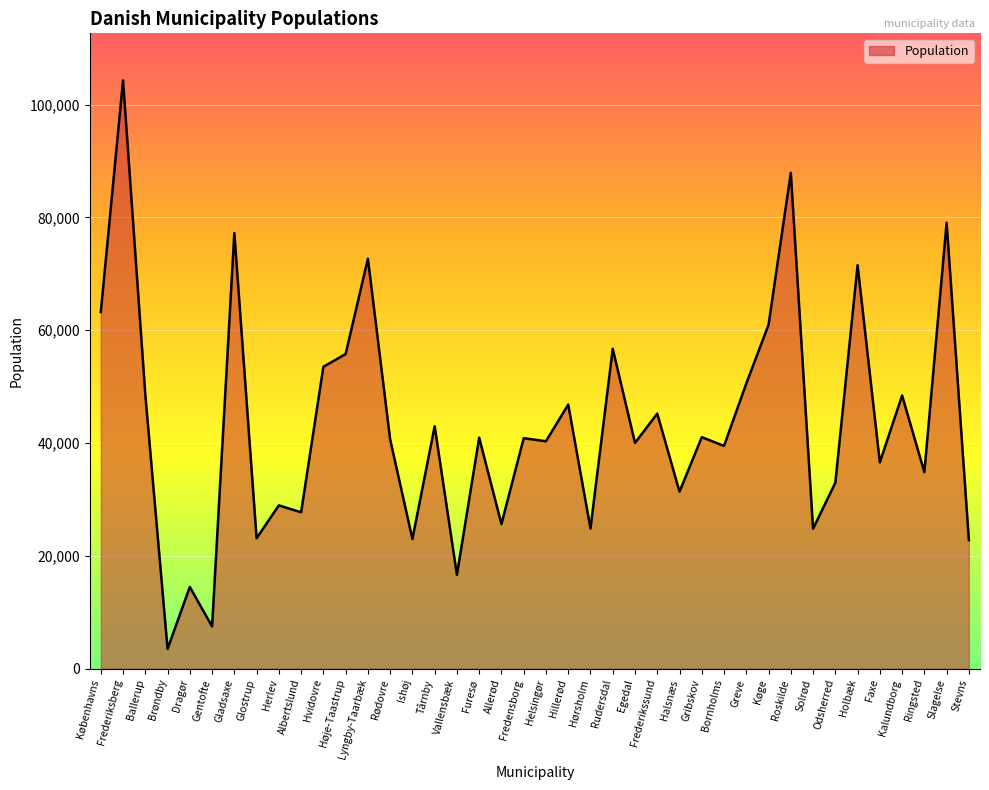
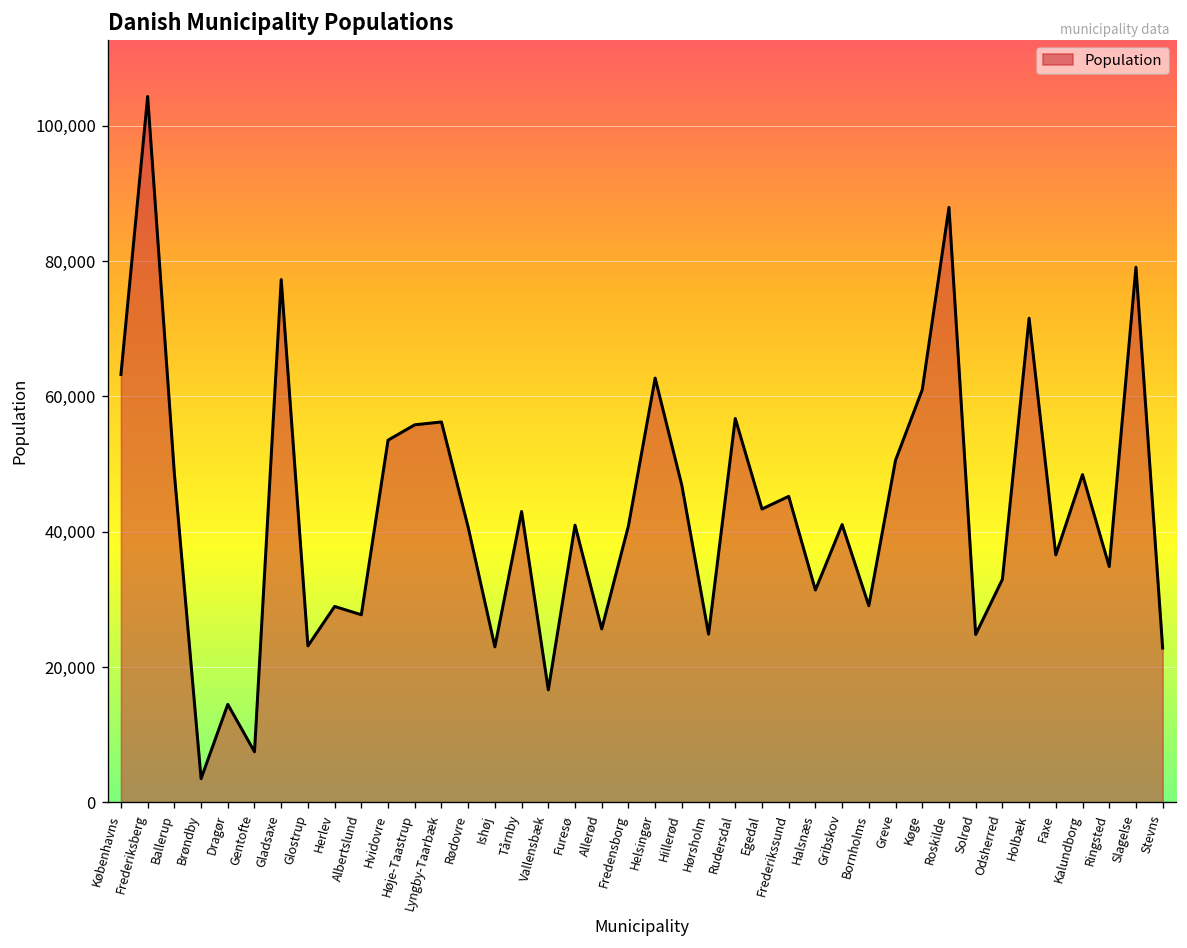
  {
    "Københavns": "63,000",
    "Frederiksberg": "104,000",
    "Ballerup": "49,000",
    "Brøndby": "4,000",
    "Dragør": "14,000",
    "Gentofte": "7,000",
    "Gladsaxe": "77,000",
    "Glostrup": "23,000",
    "Herlev": "29,000",
    "Albertslund": "28,000",
    "Hvidovre": "54,000",
    "Høje-Taastrup": "56,000",
-   "Lyngby-Taarbæk": "73,000",
+   "Lyngby-Taarbæk": "56,000",
    "Rødovre": "41,000",
    "Ishøj": "23,000",
    "Tårnby": "43,000",
    "Vallensbæk": "17,000",
    "Furesø": "41,000",
    "Allerød": "26,000",
    "Fredensborg": "41,000",
-   "Helsingør": "40,000",
+   "Helsingør": "63,000",
    "Hillerød": "47,000",
    "Hørsholm": "25,000",
    "Rudersdal": "57,000",
-   "Egedal": "40,000",
+   "Egedal": "43,000",
    "Frederikssund": "45,000",
    "Halsnæs": "31,000",
    "Gribskov": "41,000",
-   "Bornholms": "39,000",
+   "Bornholms": "29,000",
    "Greve": "51,000",
    "Køge": "61,000",
    "Roskilde": "88,000",
    "Solrød": "25,000",
    "Odsherred": "33,000",
    "Holbæk": "72,000",
    "Faxe": "37,000",
    "Kalundborg": "48,000",
    "Ringsted": "35,000",
    "Slagelse": "79,000",
    "Stevns": "23,000"
  }
